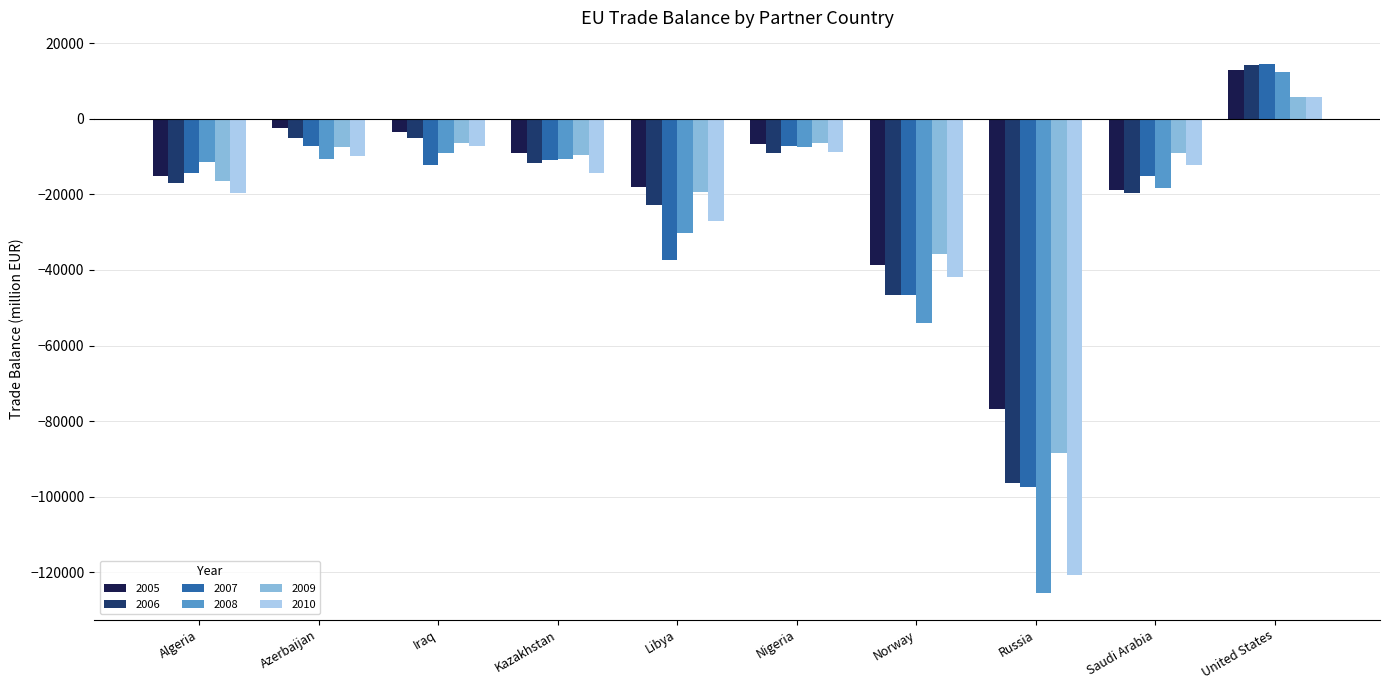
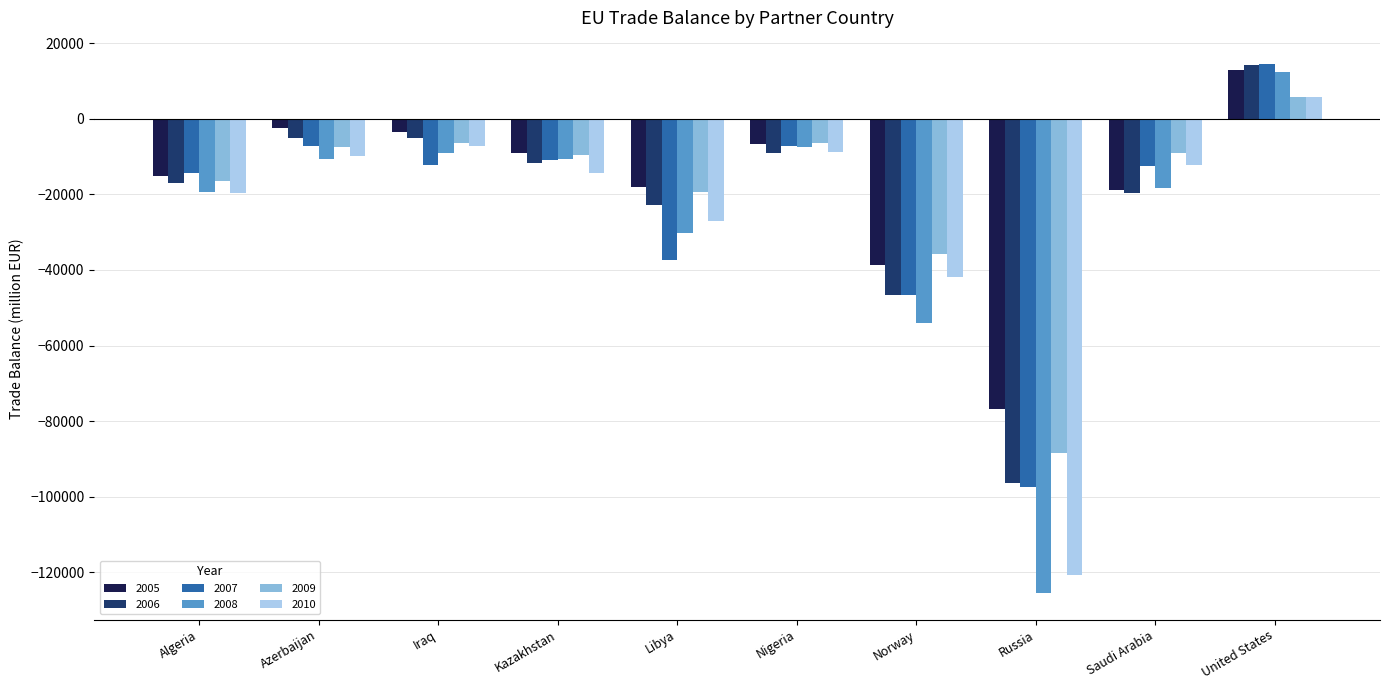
  {
    "2007": {
      "Algeria": -14000,
      "Azerbaijan": -7000,
      "Iraq": -12000,
      "Kazakhstan": -11000,
      "Libya": -37000,
      "Nigeria": -7000,
      "Norway": -47000,
      "Russia": -97000,
-     "Saudi Arabia": -15000,
+     "Saudi Arabia": -13000,
      "United States": 14000
    },
    "2008": {
-     "Algeria": -11000,
+     "Algeria": -20000,
      "Azerbaijan": -11000,
      "Iraq": -9000,
      "Kazakhstan": -11000,
      "Libya": -30000,
      "Nigeria": -7000,
      "Norway": -54000,
      "Russia": -125000,
      "Saudi Arabia": -18000,
      "United States": 12000
    }
  }
